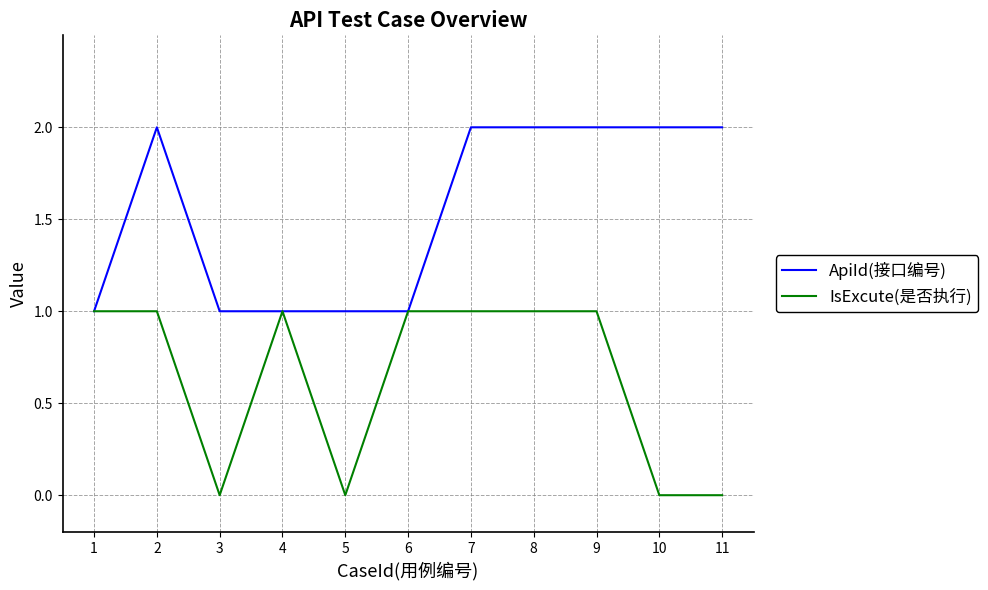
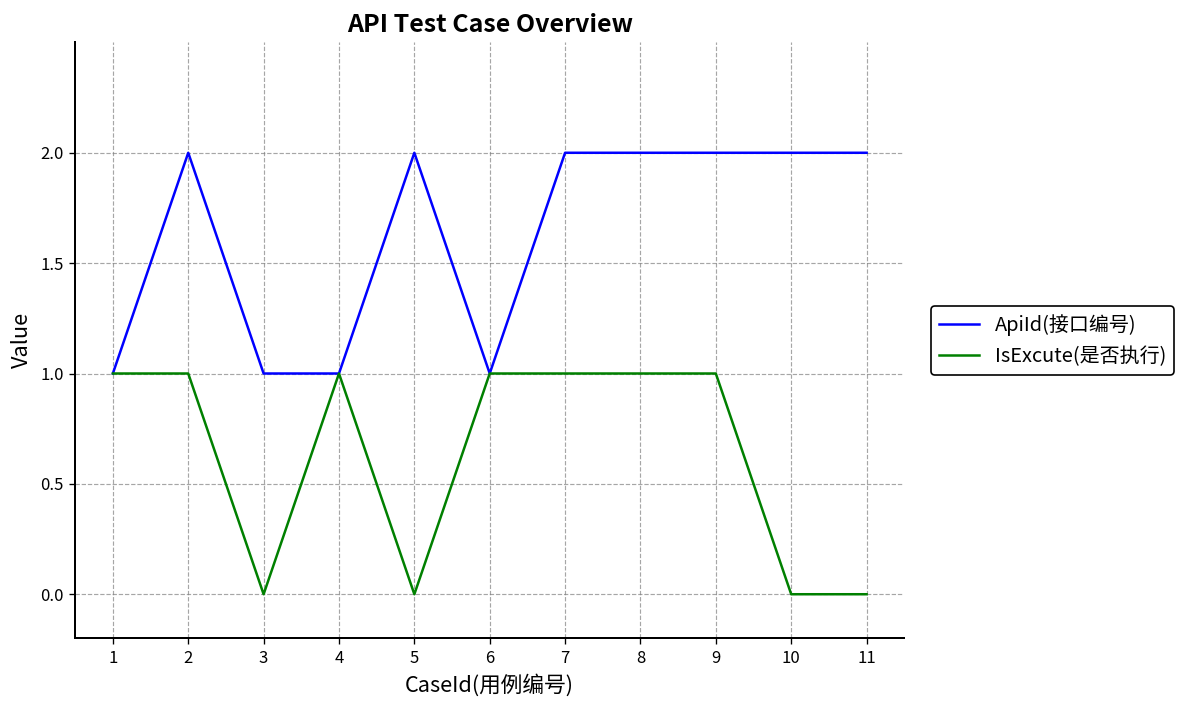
  {
    "ApiId(接口编号)": {
      "2": 2,
      "3": 1,
-     "5": 1,
+     "5": 2,
      "7": 2,
      "8": 2,
      "9": 2,
      "10": 2,
      "11": 2
    },
    "IsExcute(是否执行)": {
      "2": 1,
      "3": 0,
      "5": 0,
      "7": 1,
      "8": 1,
      "9": 1,
      "10": 0,
      "11": 0
    }
  }
